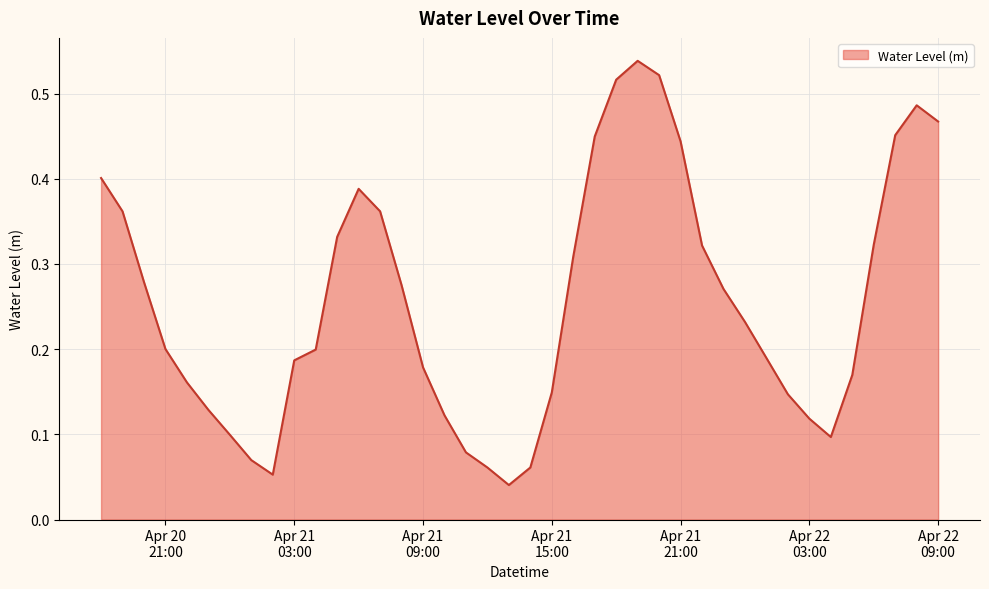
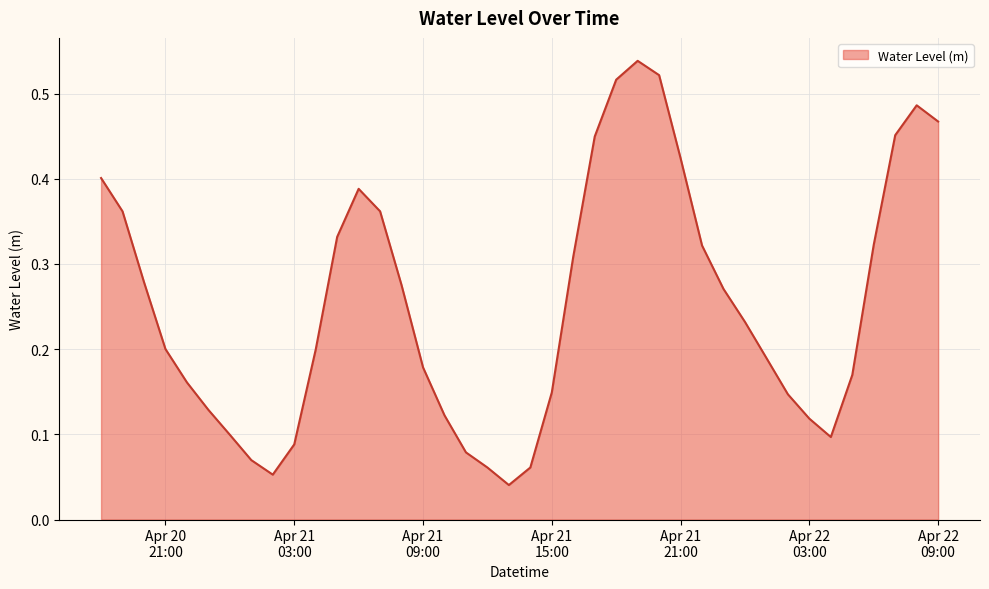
  {
    "Apr 20 21:00": 0.20,
-   "Apr 21 03:00": 0.19,
+   "Apr 21 03:00": 0.09,
    "Apr 21 09:00": 0.18,
    "Apr 21 15:00": 0.15,
-   "Apr 21 21:00": 0.44,
+   "Apr 21 21:00": 0.42,
    "Apr 22 03:00": 0.12,
    "Apr 22 09:00": 0.47
  }
